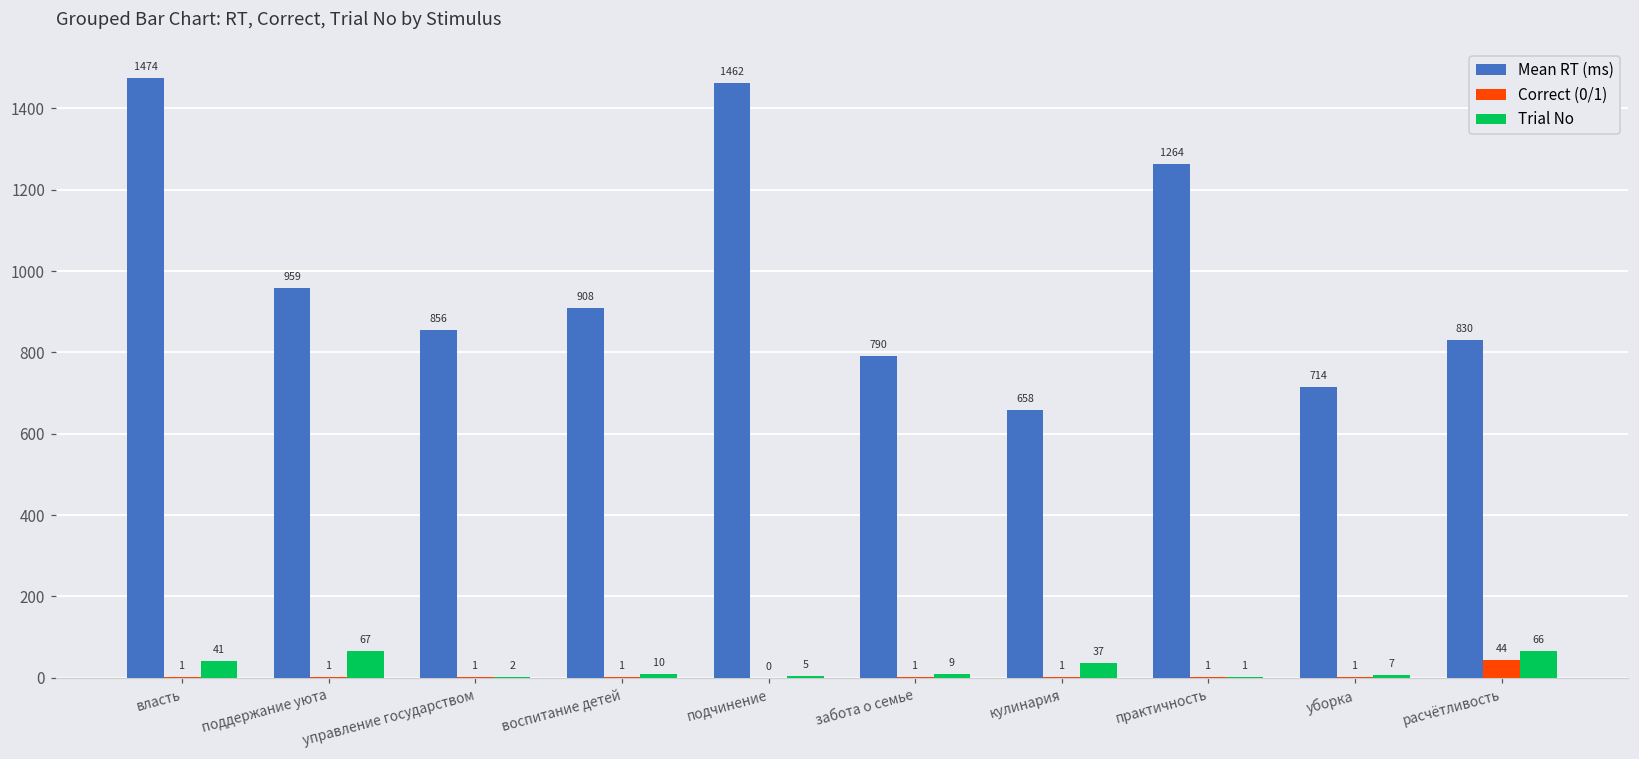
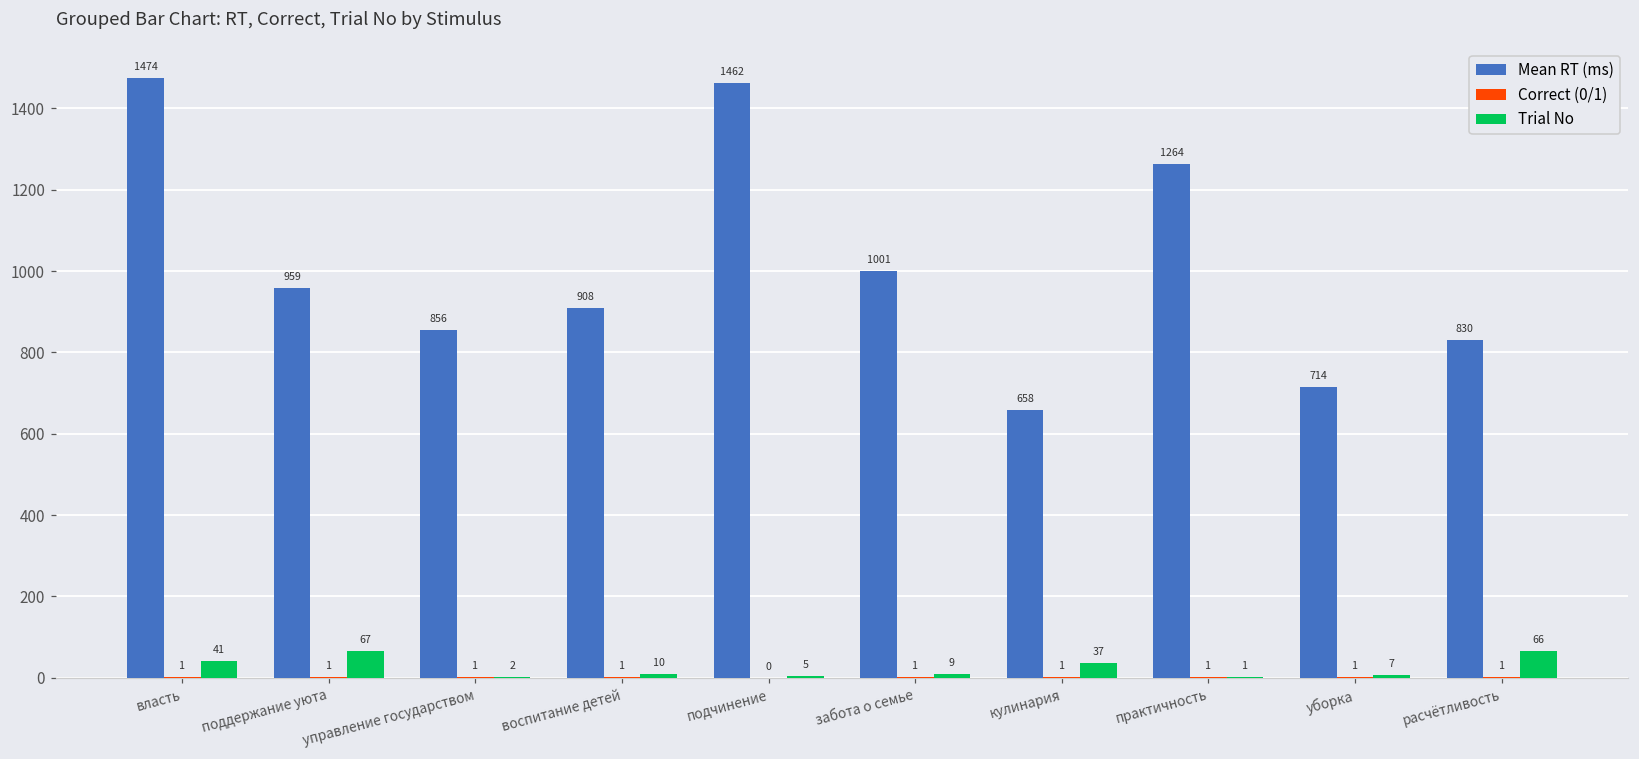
  {
    "Mean RT (ms)": {
      "власть": 1474,
      "поддержание уюта": 959,
      "управление государством": 856,
      "воспитание детей": 908,
      "подчинение": 1462,
-     "забота о семье": 790,
+     "забота о семье": 1001,
      "кулинария": 658,
      "практичность": 1264,
      "уборка": 714,
      "расчётливость": 830
    },
    "Correct (0/1)": {
      "власть": 1,
      "поддержание уюта": 1,
      "управление государством": 1,
      "воспитание детей": 1,
      "подчинение": 0,
      "забота о семье": 1,
      "кулинария": 1,
      "практичность": 1,
      "уборка": 1,
-     "расчётливость": 44
+     "расчётливость": 1
    },
    "Trial No": {
      "власть": 41,
      "поддержание уюта": 67,
      "управление государством": 2,
      "воспитание детей": 10,
      "подчинение": 5,
      "забота о семье": 9,
      "кулинария": 37,
      "практичность": 1,
      "уборка": 7,
      "расчётливость": 66
    }
  }
